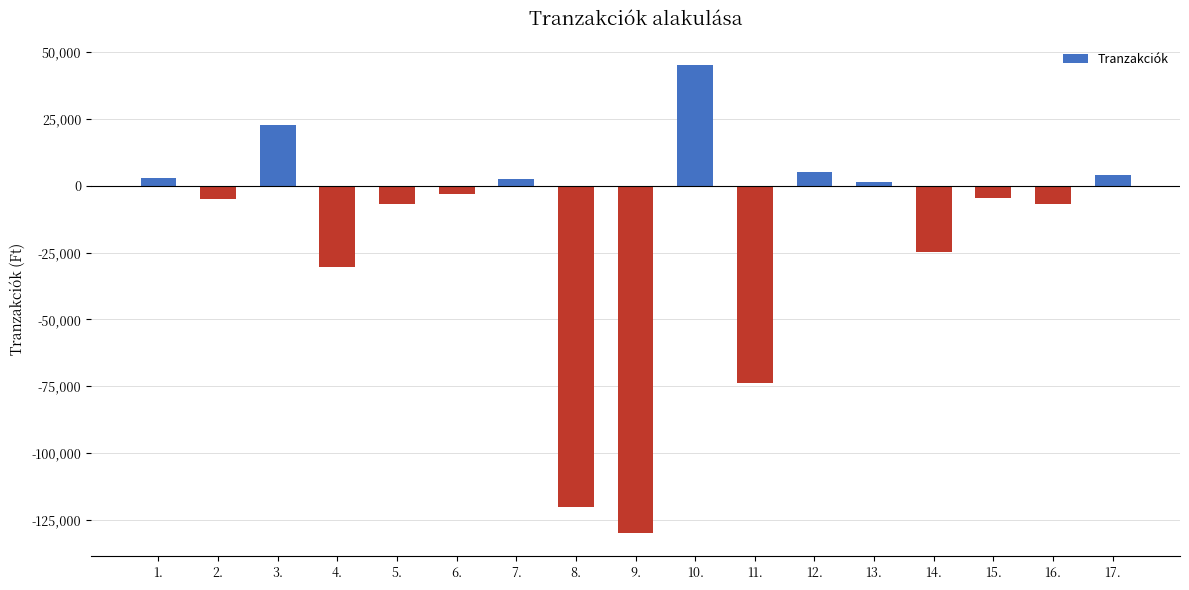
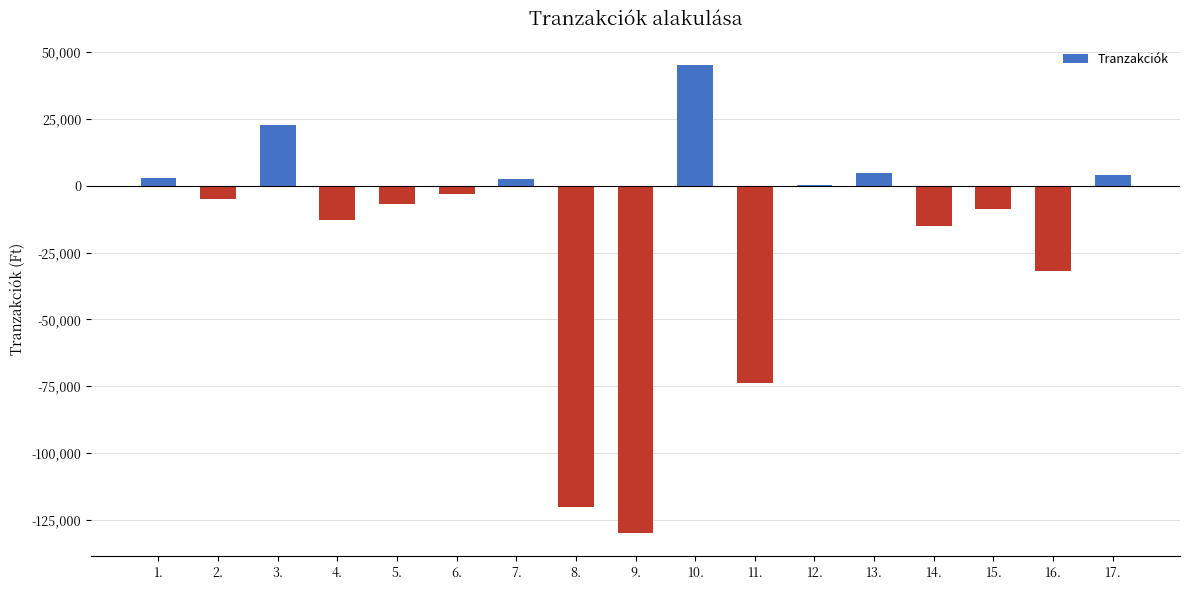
  {
    "1.": "3,000",
    "2.": "-5,000",
    "3.": "23,000",
-   "4.": "-30,000",
+   "4.": "-13,000",
    "5.": "-7,000",
    "6.": "-3,000",
    "7.": "3,000",
    "8.": "-120,000",
    "9.": "-130,000",
    "10.": "45,000",
    "11.": "-74,000",
-   "12.": "5,000",
-   "13.": "2,000",
-   "14.": "-25,000",
-   "15.": "-5,000",
-   "16.": "-7,000",
+   "12.": "0",
+   "13.": "5,000",
+   "14.": "-15,000",
+   "15.": "-9,000",
+   "16.": "-32,000",
    "17.": "4,000"
  }
